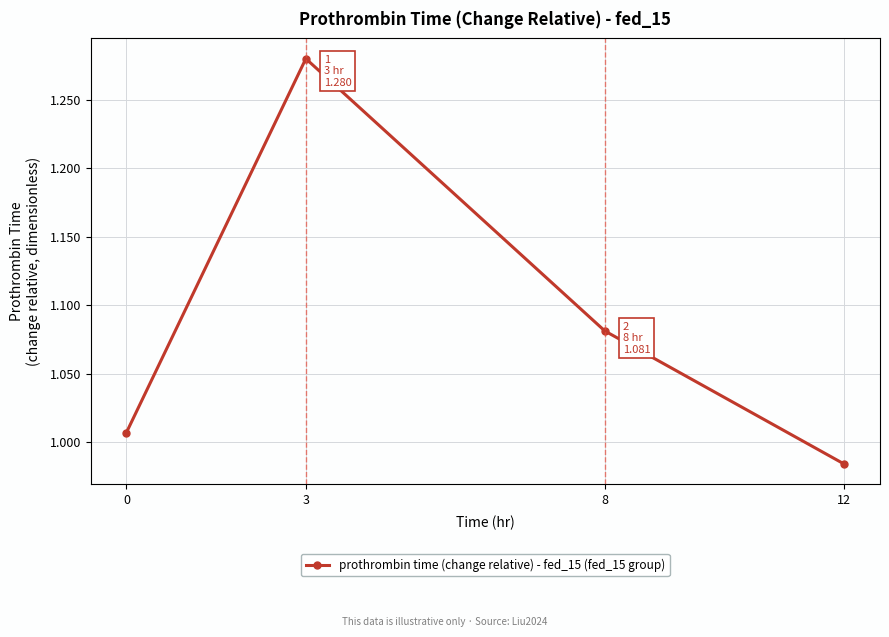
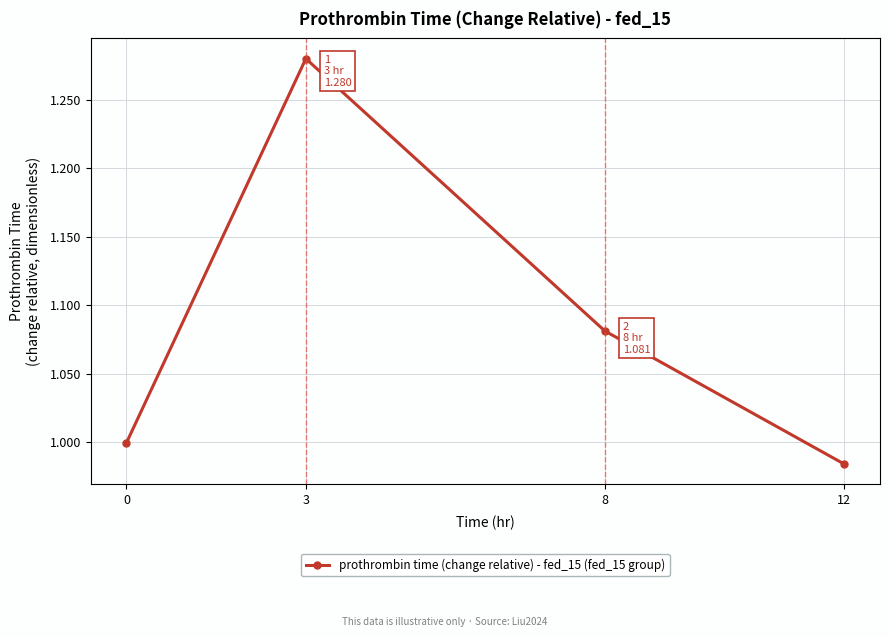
  {
-   "0": 1.007,
+   "0": 0.999,
    "12": 0.984
  }
